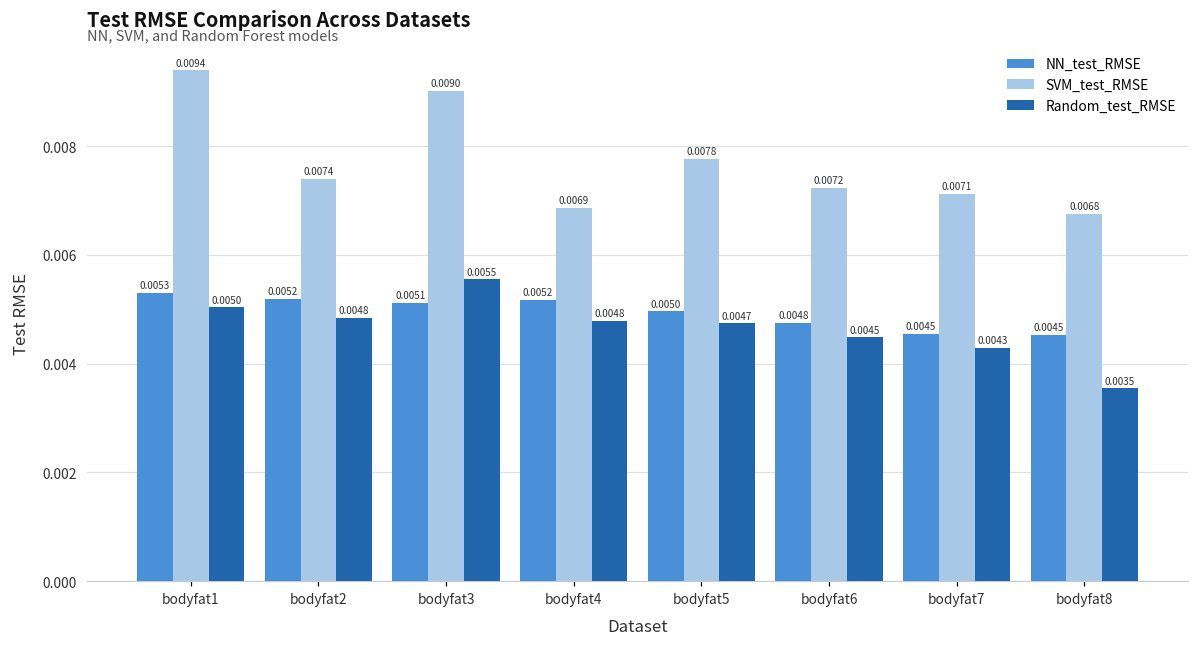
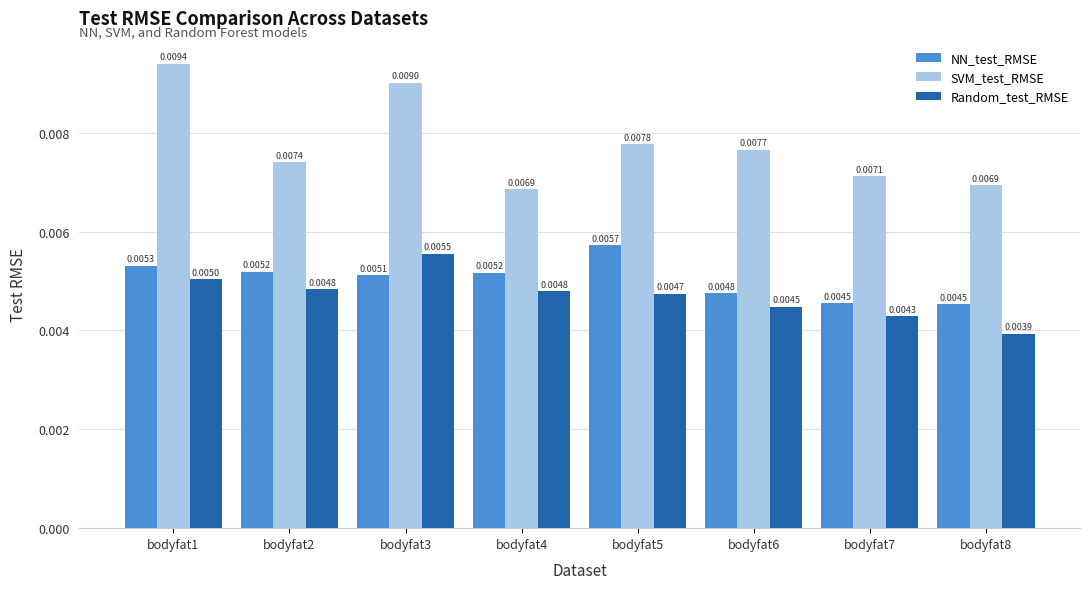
  {
    "NN_test_RMSE": {
      "bodyfat1": 0.0053,
      "bodyfat2": 0.0052,
      "bodyfat3": 0.0051,
      "bodyfat4": 0.0052,
-     "bodyfat5": 0.0050,
+     "bodyfat5": 0.0057,
      "bodyfat6": 0.0048,
      "bodyfat7": 0.0045,
      "bodyfat8": 0.0045
    },
    "SVM_test_RMSE": {
      "bodyfat1": 0.0094,
      "bodyfat2": 0.0074,
      "bodyfat3": 0.0090,
      "bodyfat4": 0.0069,
      "bodyfat5": 0.0078,
-     "bodyfat6": 0.0072,
+     "bodyfat6": 0.0077,
      "bodyfat7": 0.0071,
-     "bodyfat8": 0.0068
+     "bodyfat8": 0.0069
    },
    "Random_test_RMSE": {
      "bodyfat1": 0.0050,
      "bodyfat2": 0.0048,
      "bodyfat3": 0.0055,
      "bodyfat4": 0.0048,
      "bodyfat5": 0.0047,
      "bodyfat6": 0.0045,
      "bodyfat7": 0.0043,
-     "bodyfat8": 0.0035
+     "bodyfat8": 0.0039
    }
  }
